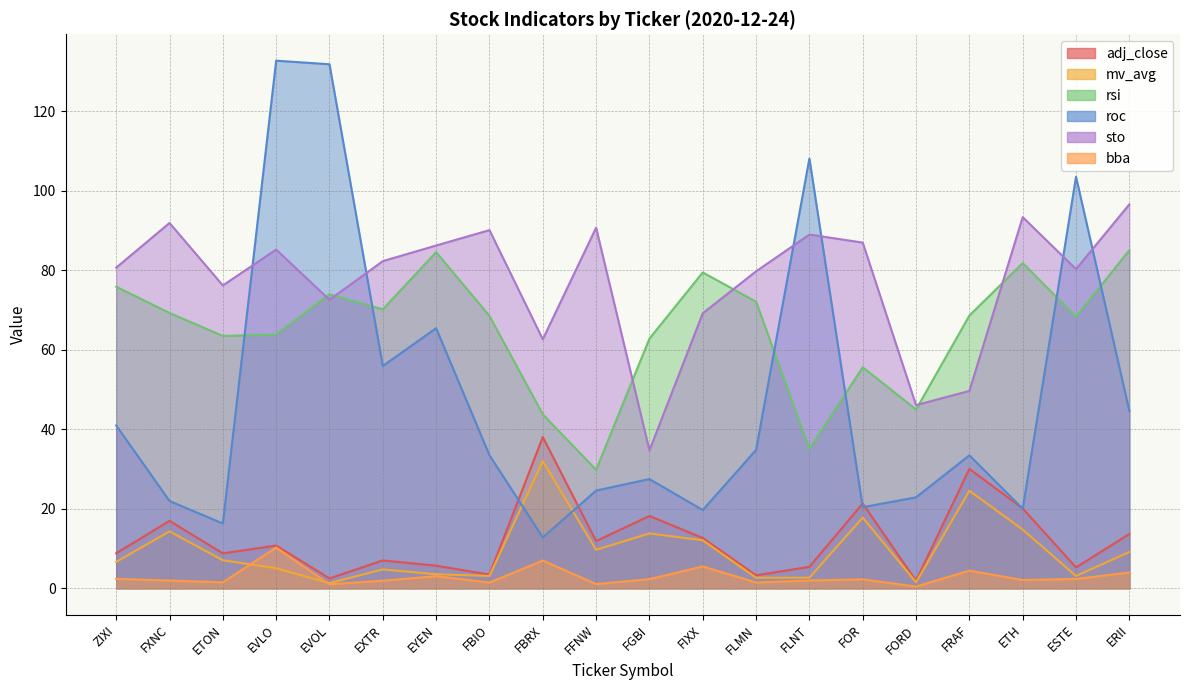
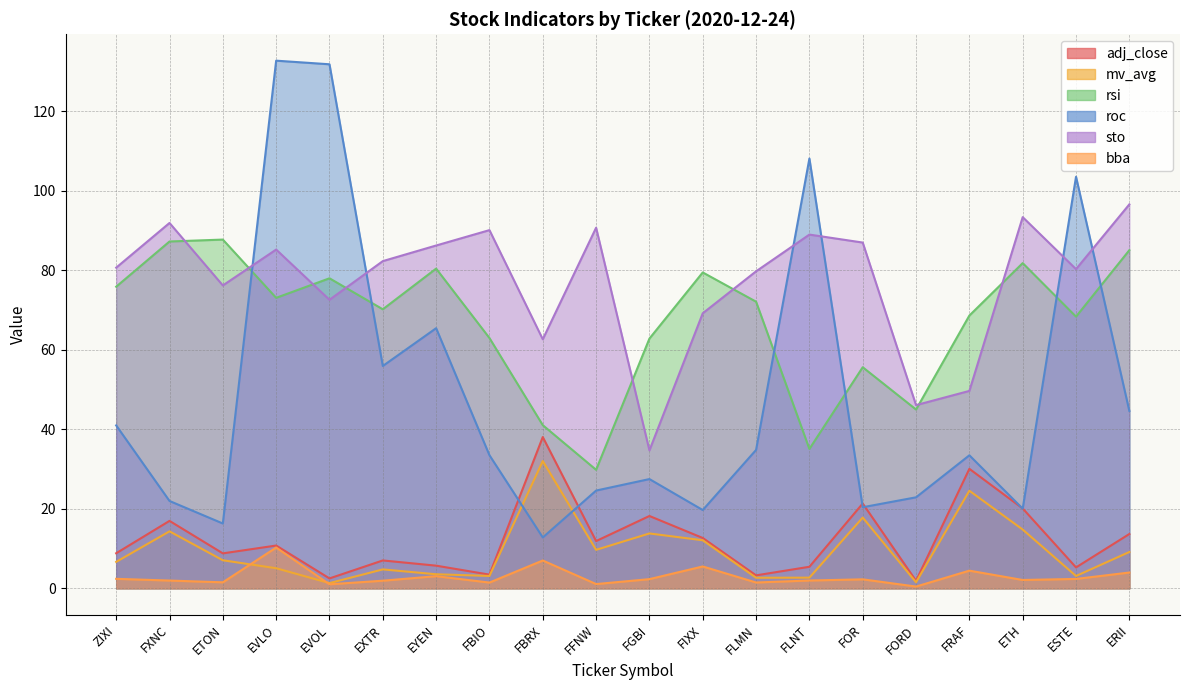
  {
    "rsi": {
      "ZIXI": 76,
-     "FXNC": 69,
-     "ETON": 63,
-     "EVLO": 64,
-     "EVOL": 74,
+     "FXNC": 87,
+     "ETON": 88,
+     "EVLO": 73,
+     "EVOL": 78,
      "EXTR": 70,
-     "EYEN": 85,
-     "FBIO": 68,
-     "FBRX": 44,
+     "EYEN": 80,
+     "FBIO": 63,
+     "FBRX": 41,
      "FFNW": 30,
      "FGBI": 63,
      "FIXX": 79,
      "FLMN": 72,
      "FLNT": 35,
      "FOR": 56,
      "FORD": 45,
      "FRAF": 69,
      "ETH": 82,
      "ESTE": 68,
      "ERII": 85
    }
  }
